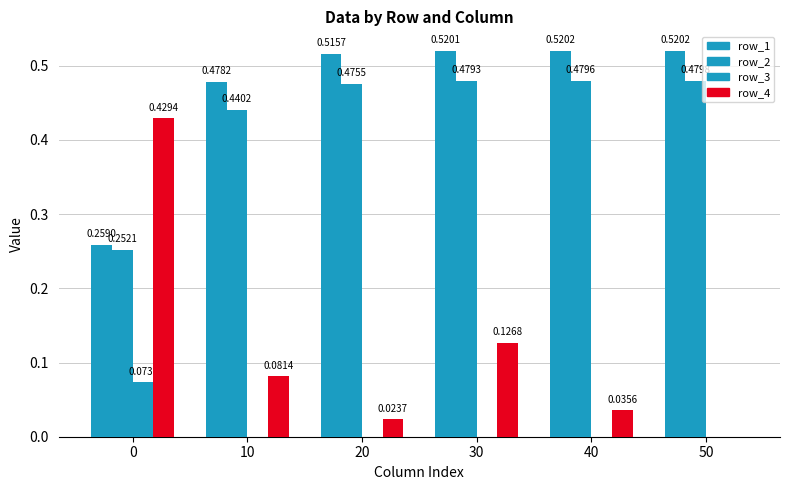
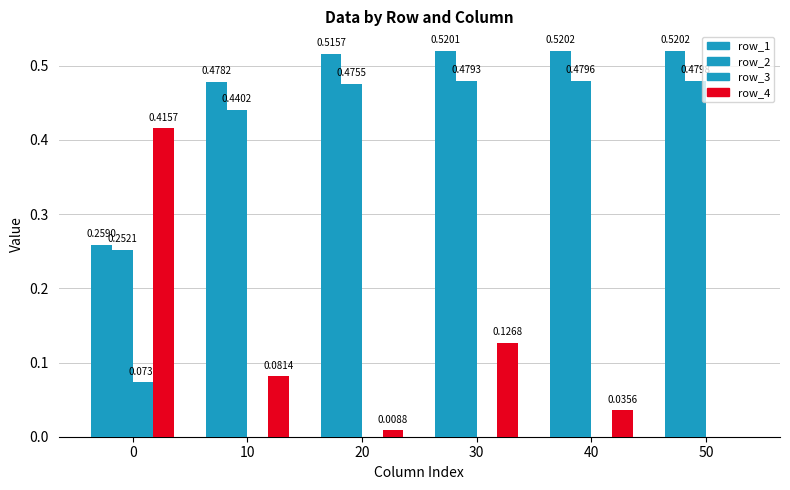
  {
    "row_4": {
-     "0": 0.4294,
+     "0": 0.4157,
      "10": 0.0814,
-     "20": 0.0237,
+     "20": 0.0088,
      "30": 0.1268,
      "40": 0.0356
    }
  }
